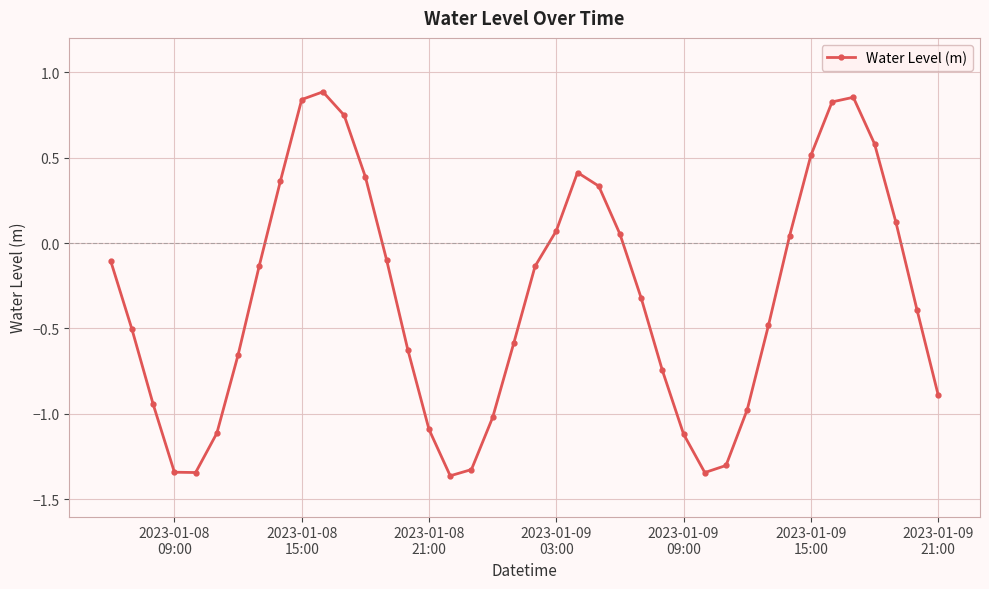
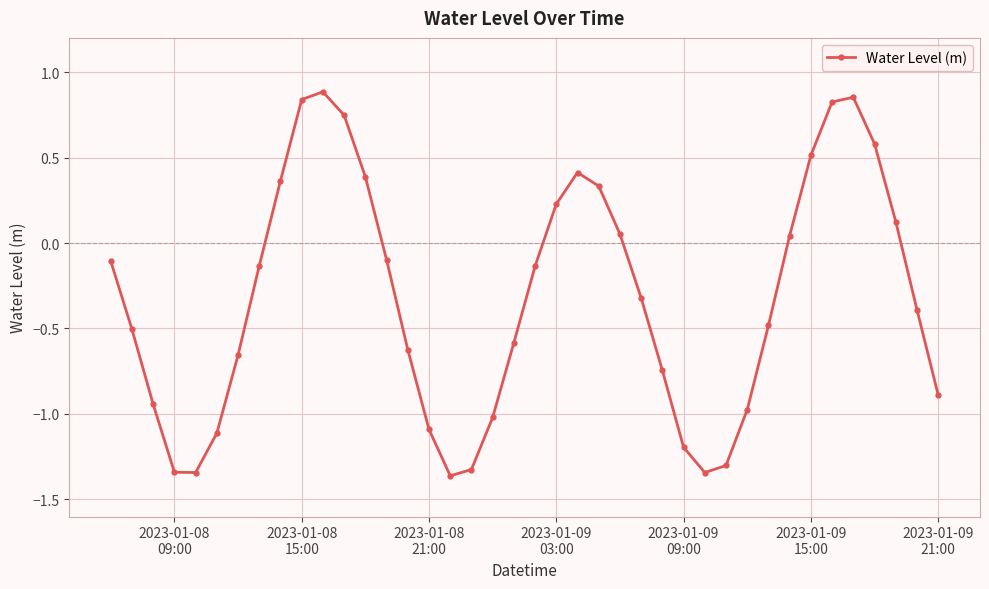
  {
    "2023-01-08 09:00": -1.34,
    "2023-01-08 15:00": 0.84,
    "2023-01-08 21:00": -1.09,
-   "2023-01-09 03:00": 0.07,
-   "2023-01-09 09:00": -1.12,
+   "2023-01-09 03:00": 0.23,
+   "2023-01-09 09:00": -1.19,
    "2023-01-09 15:00": 0.51,
    "2023-01-09 21:00": -0.89
  }
